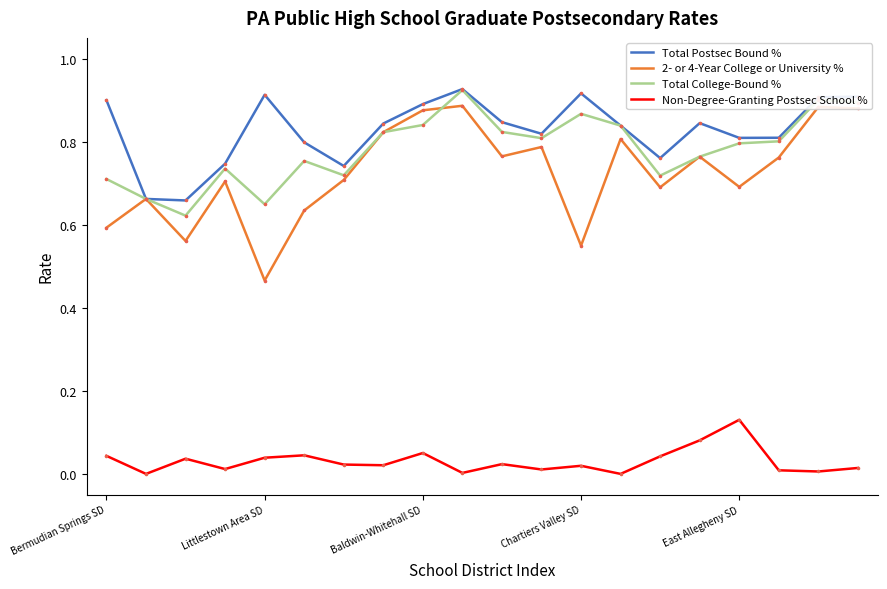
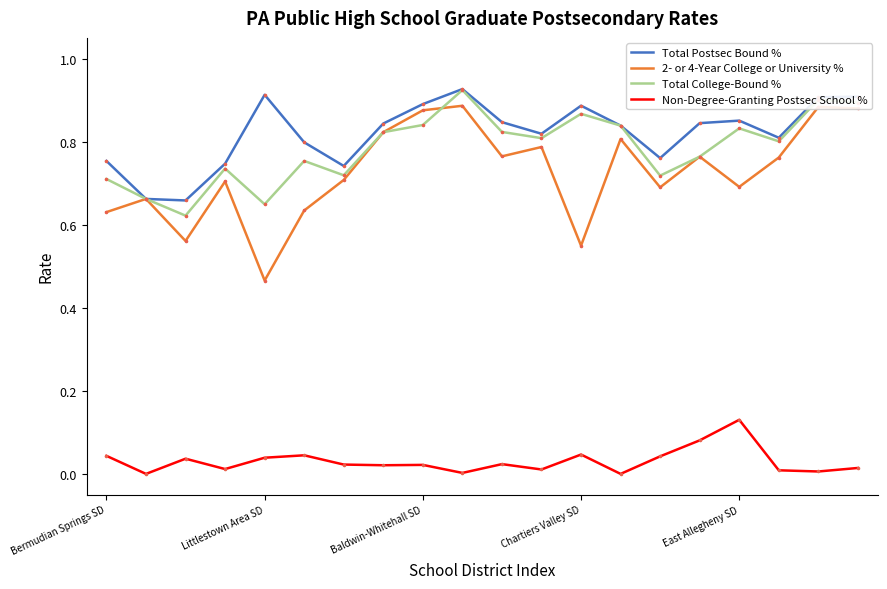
  {
    "Total Postsec Bound %": {
-     "Bermudian Springs SD": 0.90,
+     "Bermudian Springs SD": 0.75,
      "Littlestown Area SD": 0.91,
      "Baldwin-Whitehall SD": 0.89,
-     "Chartiers Valley SD": 0.92,
-     "East Allegheny SD": 0.81
+     "Chartiers Valley SD": 0.89,
+     "East Allegheny SD": 0.85
    },
    "2- or 4-Year College or University %": {
-     "Bermudian Springs SD": 0.59,
+     "Bermudian Springs SD": 0.63,
      "Littlestown Area SD": 0.47,
      "Baldwin-Whitehall SD": 0.88,
      "Chartiers Valley SD": 0.55,
      "East Allegheny SD": 0.69
    },
    "Total College-Bound %": {
      "Bermudian Springs SD": 0.71,
      "Littlestown Area SD": 0.65,
      "Baldwin-Whitehall SD": 0.84,
      "Chartiers Valley SD": 0.87,
-     "East Allegheny SD": 0.80
+     "East Allegheny SD": 0.83
    },
    "Non-Degree-Granting Postsec School %": {
      "Bermudian Springs SD": 0.04,
      "Littlestown Area SD": 0.04,
-     "Baldwin-Whitehall SD": 0.05,
-     "Chartiers Valley SD": 0.02,
+     "Baldwin-Whitehall SD": 0.02,
+     "Chartiers Valley SD": 0.05,
      "East Allegheny SD": 0.13
    }
  }
